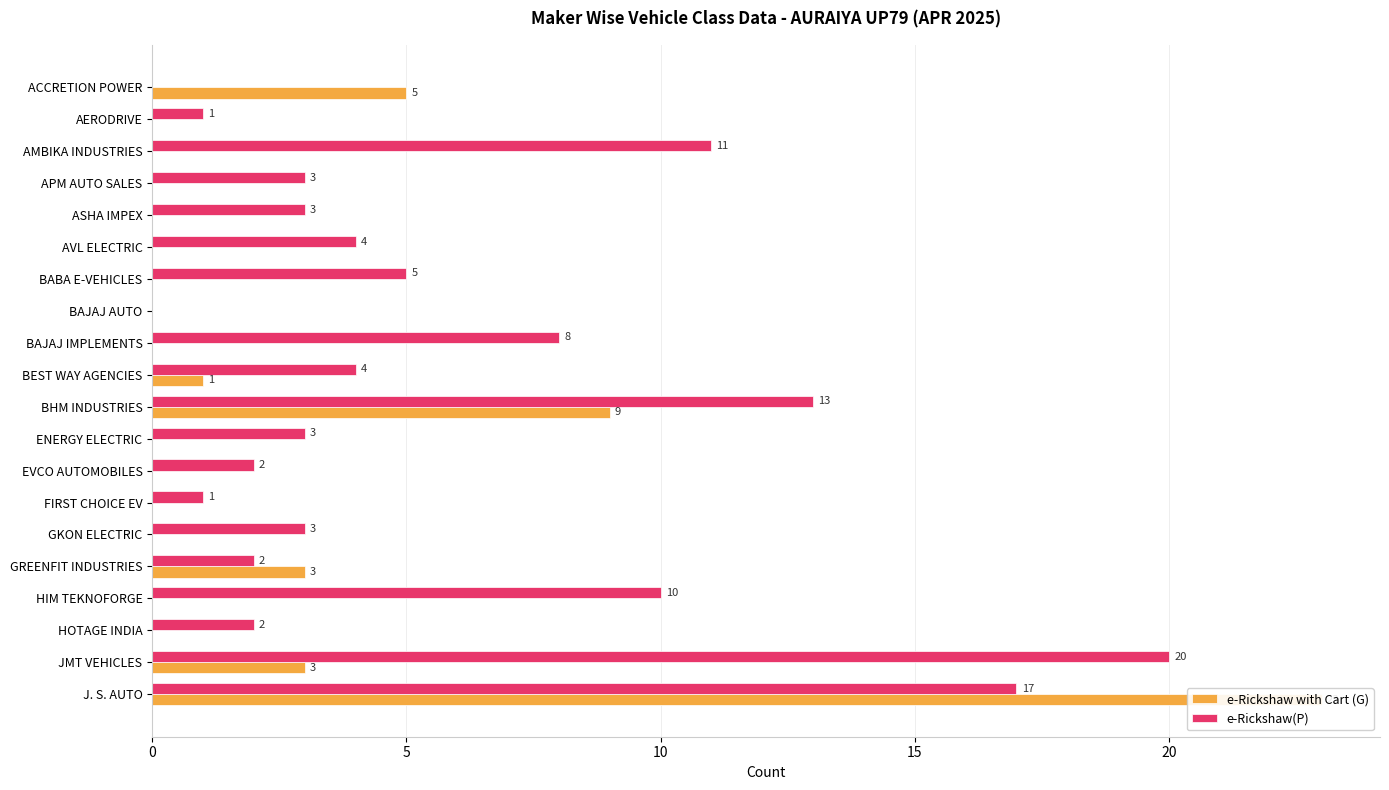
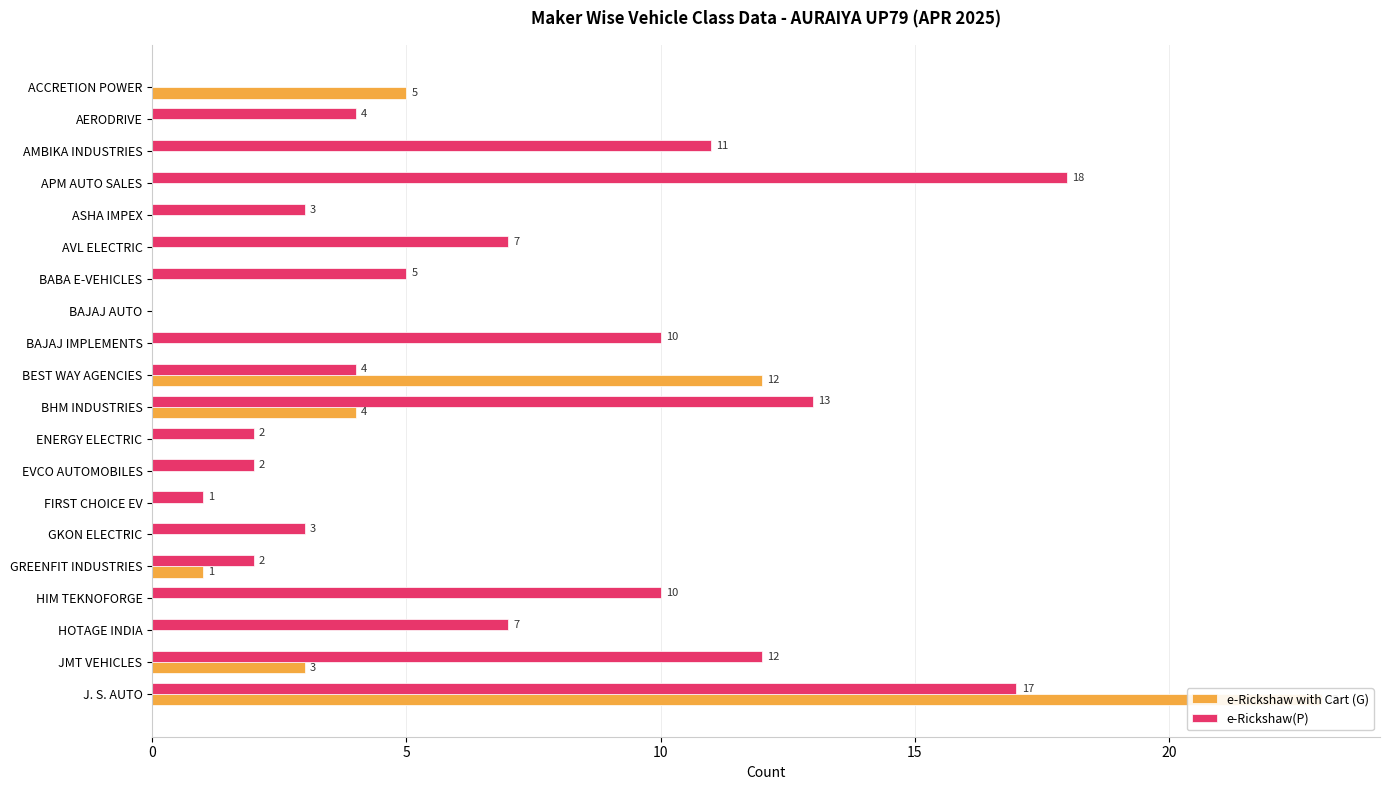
  {
    "e-Rickshaw with Cart (G)": {
      "ACCRETION POWER": 5,
-     "BEST WAY AGENCIES": 1,
-     "BHM INDUSTRIES": 9,
-     "GREENFIT INDUSTRIES": 3,
+     "BEST WAY AGENCIES": 12,
+     "BHM INDUSTRIES": 4,
+     "GREENFIT INDUSTRIES": 1,
      "JMT VEHICLES": 3
    },
    "e-Rickshaw(P)": {
-     "AERODRIVE": 1,
+     "AERODRIVE": 4,
      "AMBIKA INDUSTRIES": 11,
-     "APM AUTO SALES": 3,
+     "APM AUTO SALES": 18,
      "ASHA IMPEX": 3,
-     "AVL ELECTRIC": 4,
+     "AVL ELECTRIC": 7,
      "BABA E-VEHICLES": 5,
-     "BAJAJ IMPLEMENTS": 8,
+     "BAJAJ IMPLEMENTS": 10,
      "BEST WAY AGENCIES": 4,
      "BHM INDUSTRIES": 13,
-     "ENERGY ELECTRIC": 3,
+     "ENERGY ELECTRIC": 2,
      "EVCO AUTOMOBILES": 2,
      "FIRST CHOICE EV": 1,
      "GKON ELECTRIC": 3,
      "GREENFIT INDUSTRIES": 2,
      "HIM TEKNOFORGE": 10,
-     "HOTAGE INDIA": 2,
-     "JMT VEHICLES": 20,
+     "HOTAGE INDIA": 7,
+     "JMT VEHICLES": 12,
      "J. S. AUTO": 17
    }
  }
